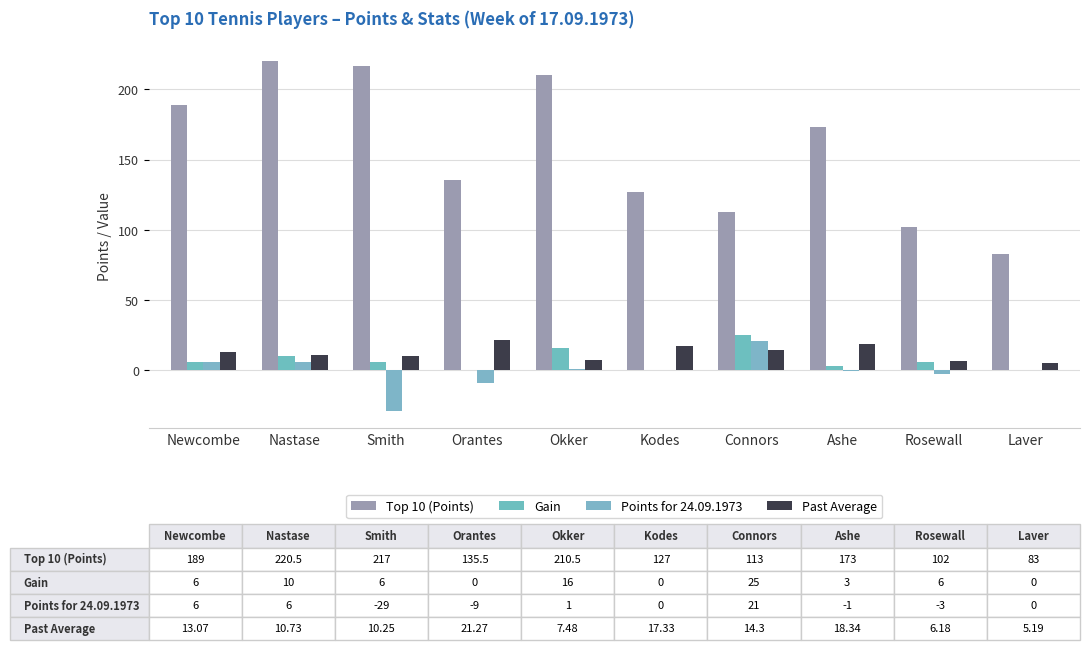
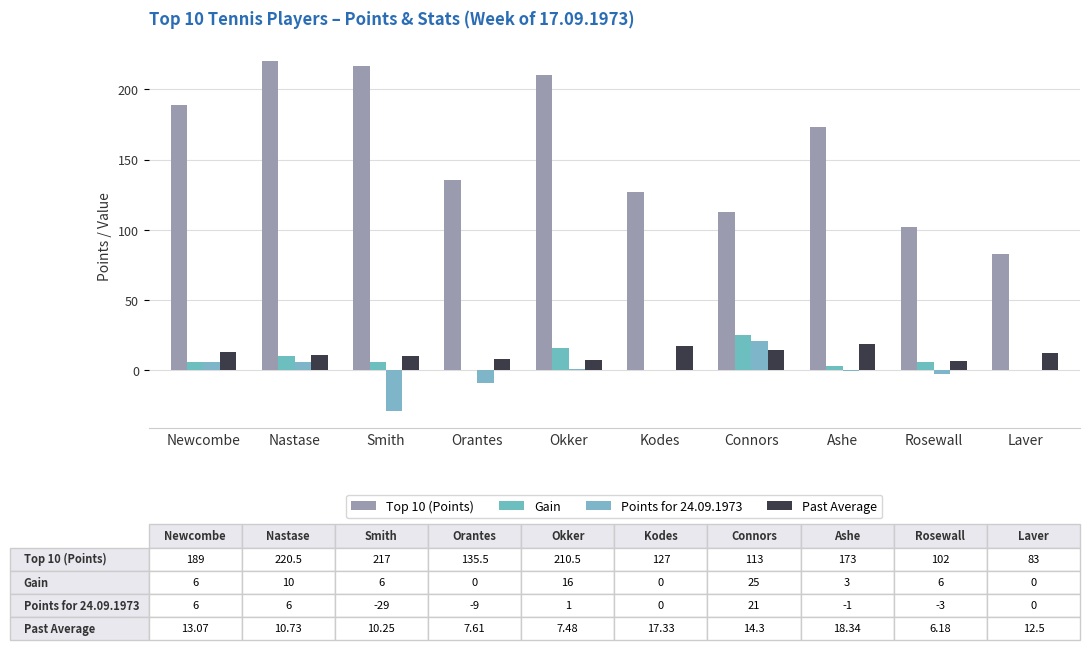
  {
    "Past Average": {
-     "Orantes": 21.27,
-     "Laver": 5.19
+     "Orantes": 7.61,
+     "Laver": 12.5
    }
  }
